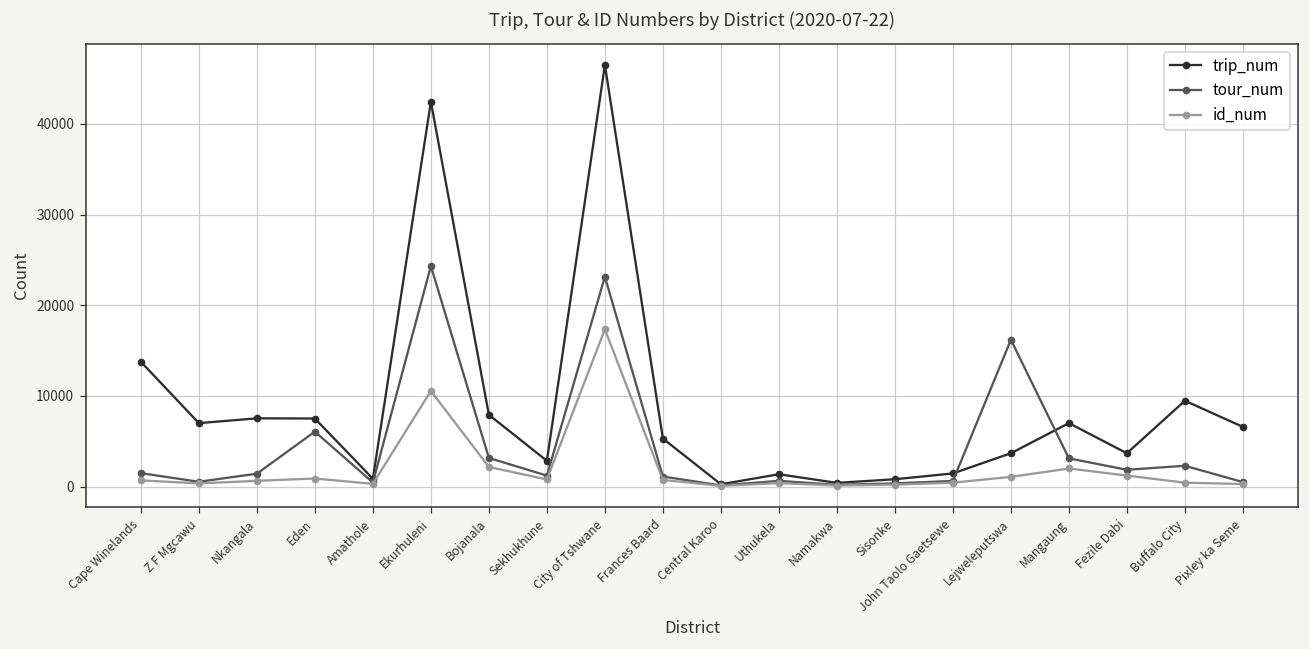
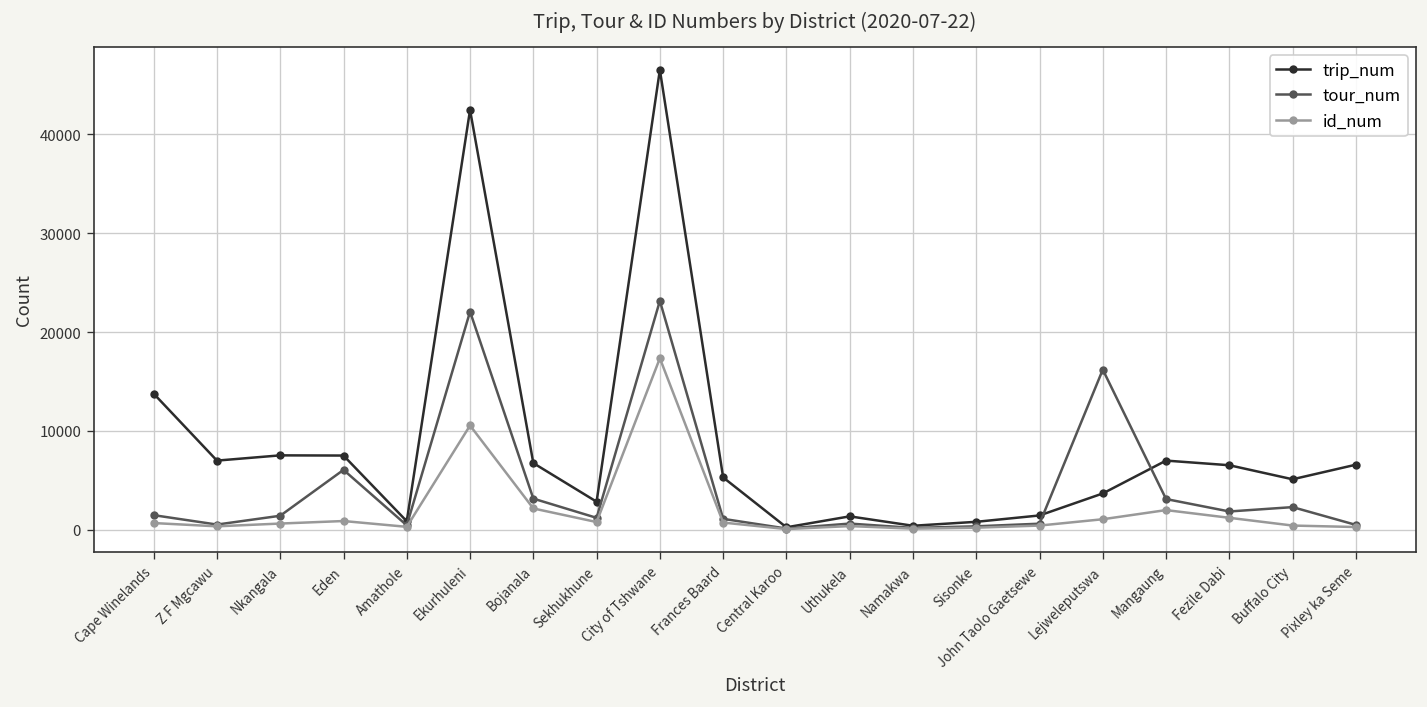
  {
    "trip_num": {
      "Cape Winelands": 14000,
      "Z F Mgcawu": 7000,
      "Nkangala": 8000,
      "Eden": 8000,
      "Amathole": 1000,
      "Ekurhuleni": 42000,
-     "Bojanala": 8000,
+     "Bojanala": 7000,
      "Sekhukhune": 3000,
      "City of Tshwane": 47000,
      "Frances Baard": 5000,
      "Uthukela": 1000,
      "Sisonke": 1000,
      "John Taolo Gaetsewe": 1000,
      "Lejweleputswa": 4000,
      "Mangaung": 7000,
-     "Fezile Dabi": 4000,
-     "Buffalo City": 9000,
+     "Fezile Dabi": 7000,
+     "Buffalo City": 5000,
      "Pixley ka Seme": 7000
    },
    "tour_num": {
      "Cape Winelands": 1000,
      "Nkangala": 1000,
      "Eden": 6000,
-     "Ekurhuleni": 24000,
+     "Ekurhuleni": 22000,
      "Bojanala": 3000,
      "Sekhukhune": 1000,
      "City of Tshwane": 23000,
      "Frances Baard": 1000,
      "Lejweleputswa": 16000,
      "Mangaung": 3000,
      "Fezile Dabi": 2000,
      "Buffalo City": 2000
    },
    "id_num": {
      "Cape Winelands": 1000,
      "Nkangala": 1000,
      "Eden": 1000,
      "Ekurhuleni": 11000,
      "Bojanala": 2000,
      "Sekhukhune": 1000,
      "City of Tshwane": 17000,
      "Frances Baard": 1000,
      "Lejweleputswa": 1000,
      "Mangaung": 2000,
      "Fezile Dabi": 1000,
      "Buffalo City": 0
    }
  }
